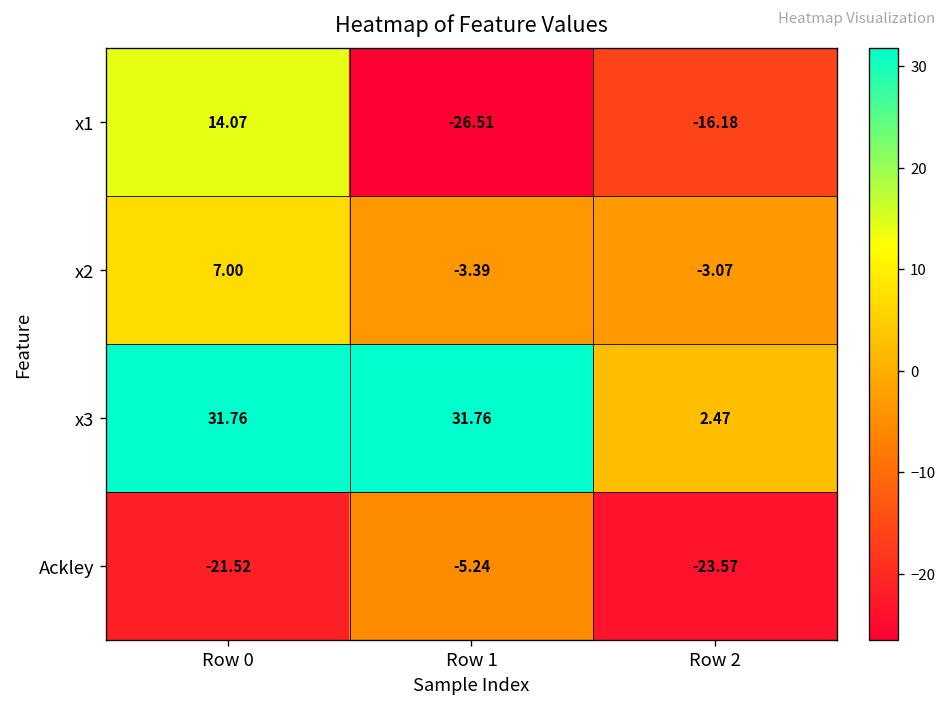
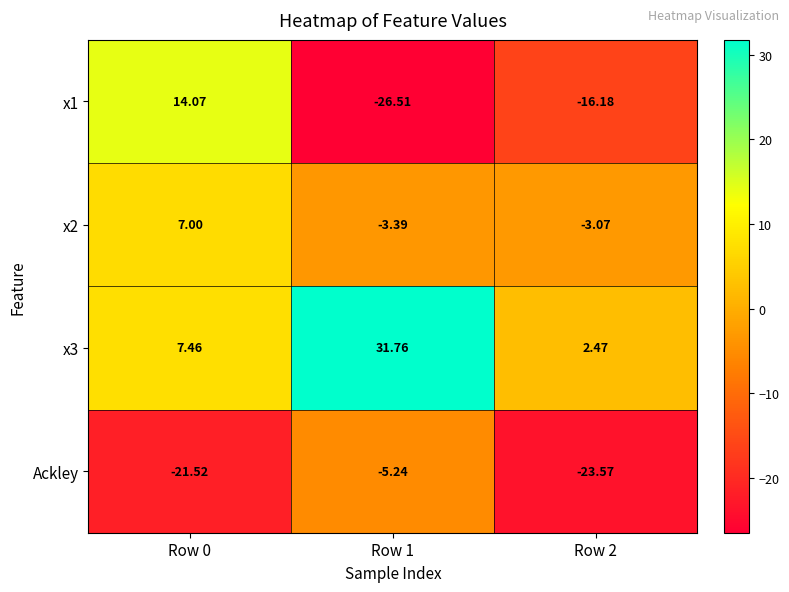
  {
    "x1": {
      "Row 0": 14.07,
      "Row 1": -26.51,
      "Row 2": -16.18
    },
    "x2": {
      "Row 0": 7.00,
      "Row 1": -3.39,
      "Row 2": -3.07
    },
    "x3": {
-     "Row 0": 31.76,
+     "Row 0": 7.46,
      "Row 1": 31.76,
      "Row 2": 2.47
    },
    "Ackley": {
      "Row 0": -21.52,
      "Row 1": -5.24,
      "Row 2": -23.57
    }
  }
